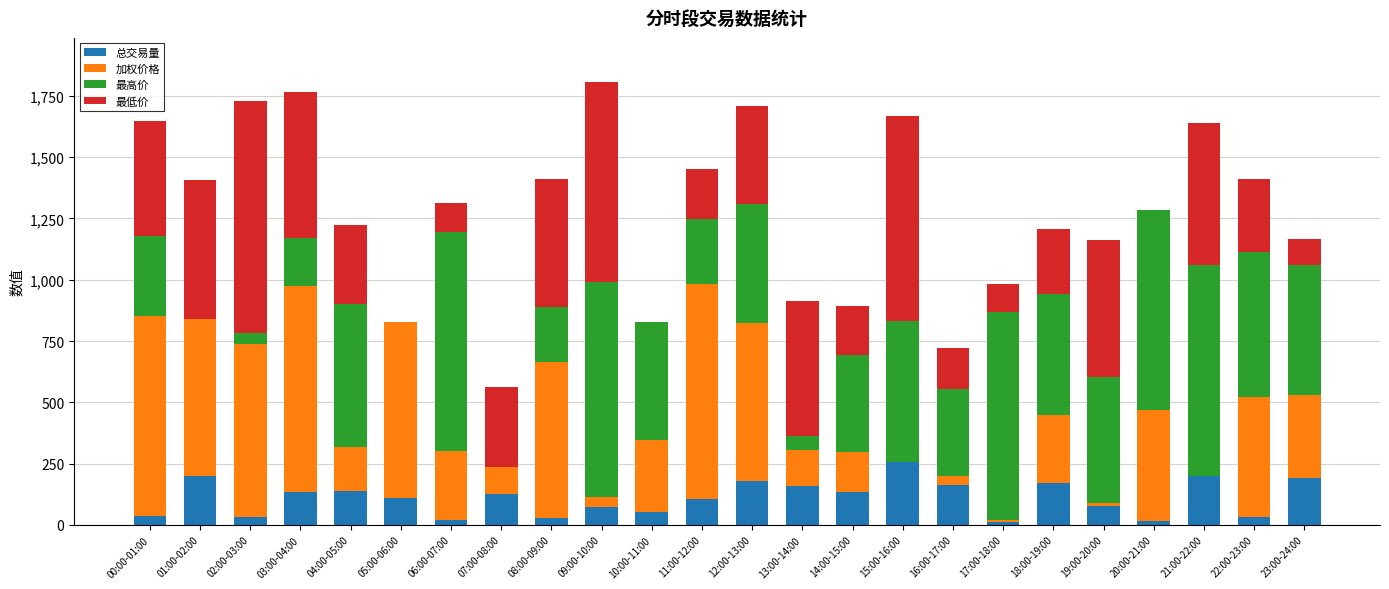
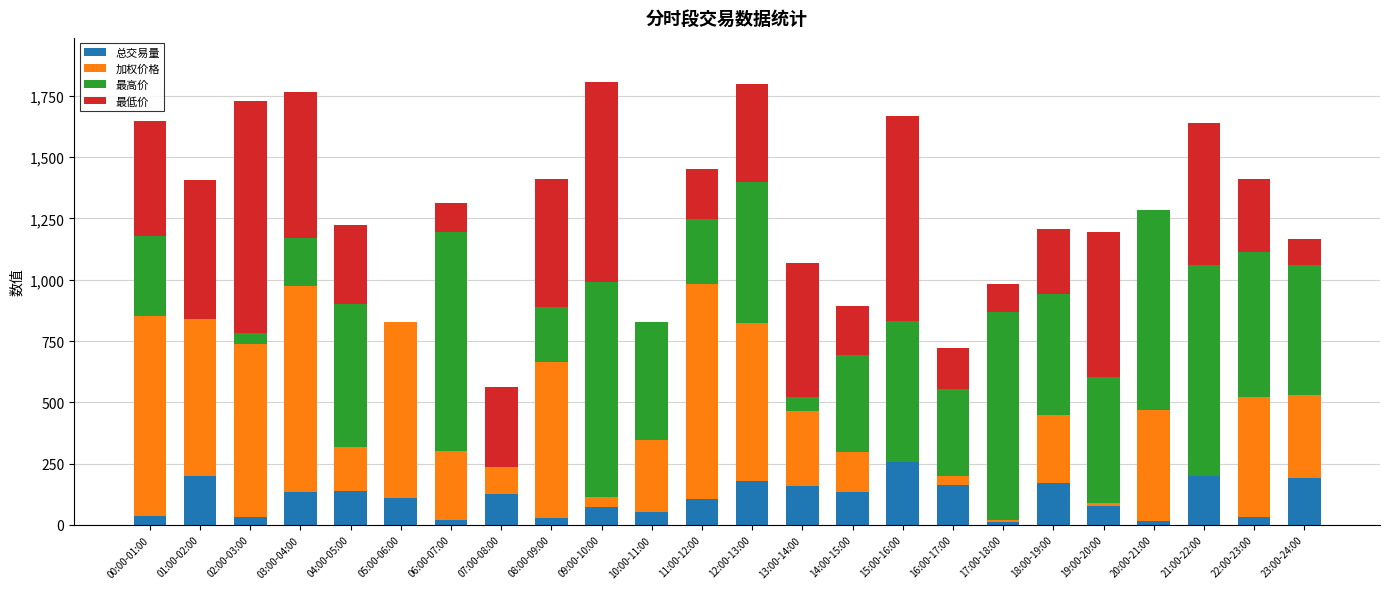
  {
    "总交易量": {
      "00:00-01:00": 40,
      "01:00-02:00": 200,
      "02:00-03:00": 30,
      "03:00-04:00": 130,
      "04:00-05:00": 140,
      "05:00-06:00": 110,
      "06:00-07:00": 20,
      "07:00-08:00": 120,
      "08:00-09:00": 30,
      "09:00-10:00": 70,
      "10:00-11:00": 50,
      "11:00-12:00": 110,
      "12:00-13:00": 180,
      "13:00-14:00": 160,
      "14:00-15:00": 130,
      "15:00-16:00": 260,
      "16:00-17:00": 160,
      "17:00-18:00": 10,
      "18:00-19:00": 170,
      "19:00-20:00": 80,
      "20:00-21:00": 20,
      "21:00-22:00": 200,
      "22:00-23:00": 30,
      "23:00-24:00": 190
    },
    "加权价格": {
      "00:00-01:00": 810,
      "01:00-02:00": 640,
      "02:00-03:00": 710,
      "03:00-04:00": 840,
      "04:00-05:00": 180,
      "05:00-06:00": 720,
      "06:00-07:00": 280,
      "07:00-08:00": 110,
      "08:00-09:00": 640,
      "09:00-10:00": 40,
      "10:00-11:00": 290,
      "11:00-12:00": 880,
      "12:00-13:00": 640,
-     "13:00-14:00": 150,
+     "13:00-14:00": 310,
      "14:00-15:00": 160,
      "15:00-16:00": 0,
      "16:00-17:00": 30,
      "18:00-19:00": 280,
      "19:00-20:00": 10,
      "20:00-21:00": 460,
      "21:00-22:00": 0,
      "22:00-23:00": 490,
      "23:00-24:00": 340
    },
    "最高价": {
      "00:00-01:00": 330,
      "01:00-02:00": 0,
      "02:00-03:00": 50,
      "03:00-04:00": 200,
      "04:00-05:00": 580,
      "05:00-06:00": 0,
      "06:00-07:00": 890,
      "07:00-08:00": 0,
      "08:00-09:00": 220,
      "09:00-10:00": 880,
      "10:00-11:00": 480,
      "11:00-12:00": 260,
-     "12:00-13:00": 480,
+     "12:00-13:00": 570,
      "13:00-14:00": 60,
      "14:00-15:00": 400,
      "15:00-16:00": 580,
      "16:00-17:00": 360,
      "17:00-18:00": 850,
      "18:00-19:00": 500,
      "19:00-20:00": 520,
      "20:00-21:00": 810,
      "21:00-22:00": 860,
      "22:00-23:00": 600,
      "23:00-24:00": 530
    },
    "最低价": {
      "00:00-01:00": 470,
      "01:00-02:00": 570,
      "02:00-03:00": 950,
      "03:00-04:00": 590,
      "04:00-05:00": 320,
      "05:00-06:00": 0,
      "06:00-07:00": 120,
      "07:00-08:00": 330,
      "08:00-09:00": 520,
      "09:00-10:00": 810,
      "10:00-11:00": 0,
      "11:00-12:00": 210,
      "12:00-13:00": 400,
      "13:00-14:00": 550,
      "14:00-15:00": 200,
      "15:00-16:00": 830,
      "16:00-17:00": 160,
      "17:00-18:00": 120,
      "18:00-19:00": 270,
-     "19:00-20:00": 560,
+     "19:00-20:00": 590,
      "20:00-21:00": 0,
      "21:00-22:00": 580,
      "22:00-23:00": 300,
      "23:00-24:00": 110
    }
  }
